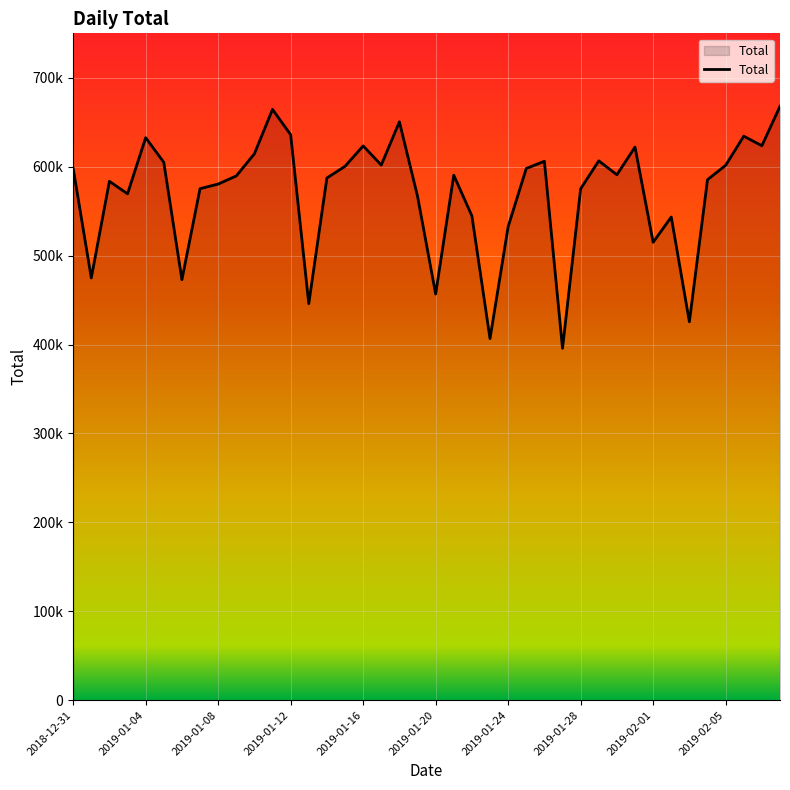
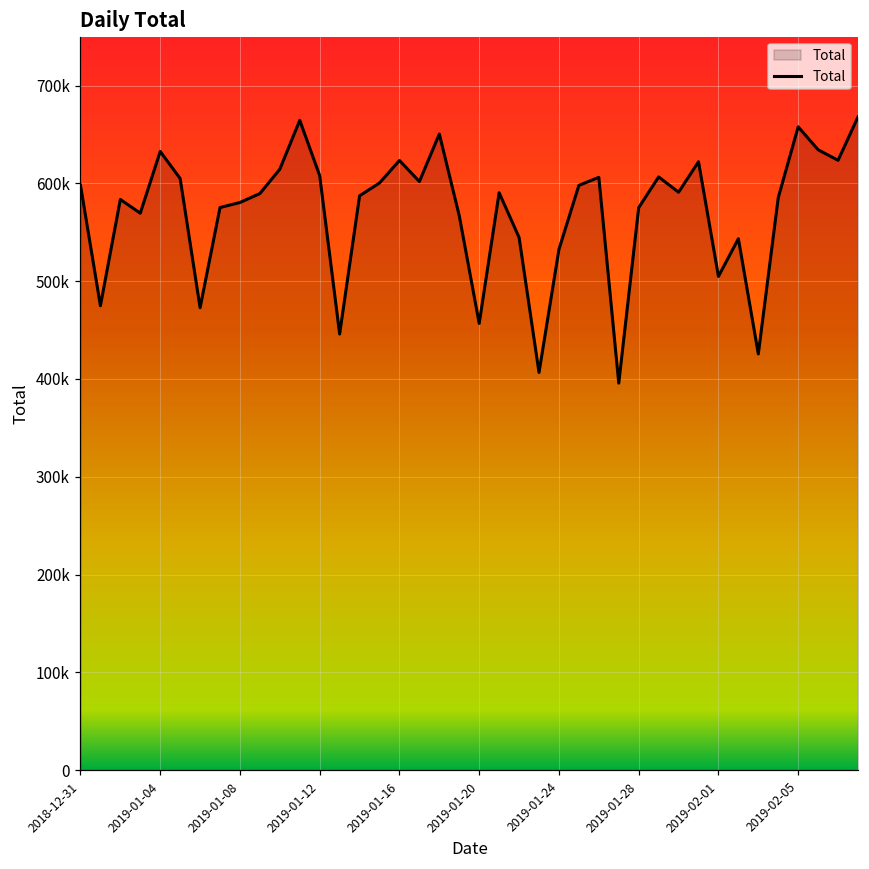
  {
    "2018-12-31": 600000,
    "2019-01-04": 630000,
    "2019-01-08": 580000,
-   "2019-01-12": 640000,
+   "2019-01-12": 610000,
    "2019-01-16": 620000,
    "2019-01-20": 460000,
    "2019-01-24": 530000,
    "2019-01-28": 580000,
-   "2019-02-01": 520000,
-   "2019-02-05": 600000
+   "2019-02-01": 500000,
+   "2019-02-05": 660000
  }
